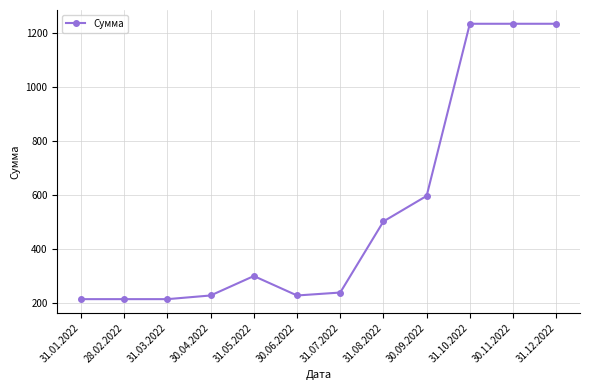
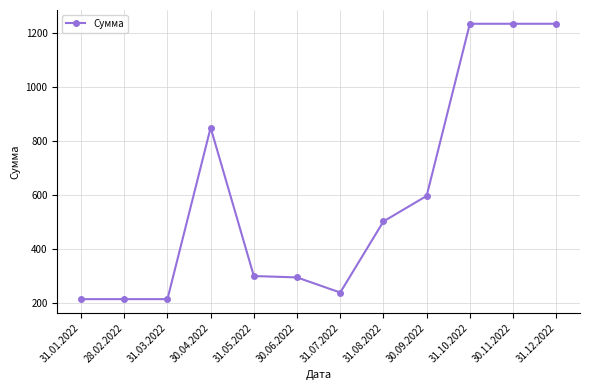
  {
    "31.01.2022": 210,
    "28.02.2022": 210,
    "31.03.2022": 210,
-   "30.04.2022": 230,
+   "30.04.2022": 850,
    "31.05.2022": 300,
-   "30.06.2022": 230,
+   "30.06.2022": 290,
    "31.07.2022": 240,
    "31.08.2022": 500,
    "30.09.2022": 600,
    "31.10.2022": 1230,
    "30.11.2022": 1230,
    "31.12.2022": 1230
  }
